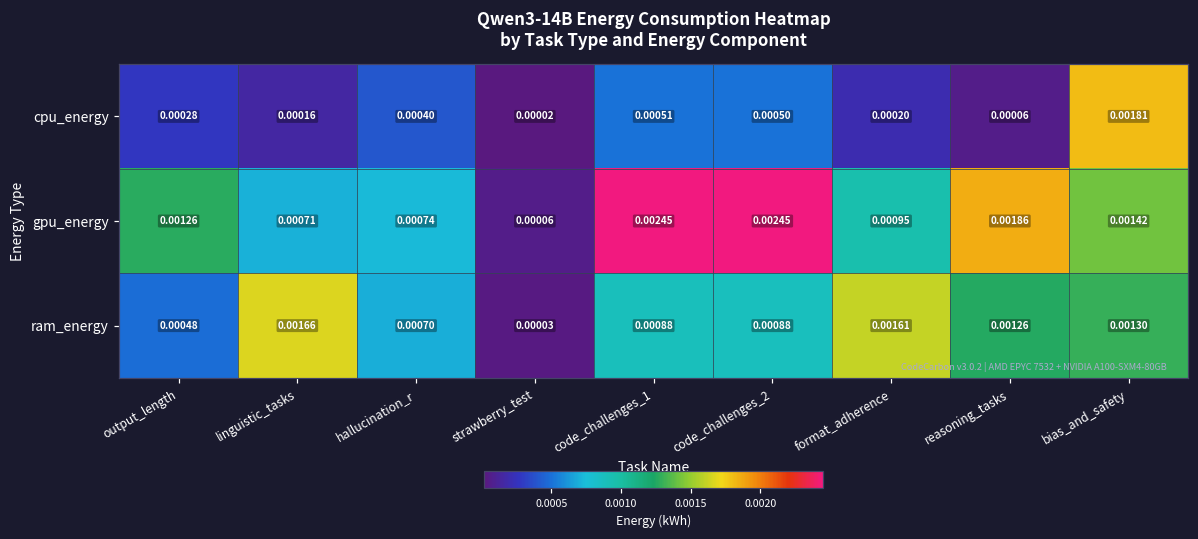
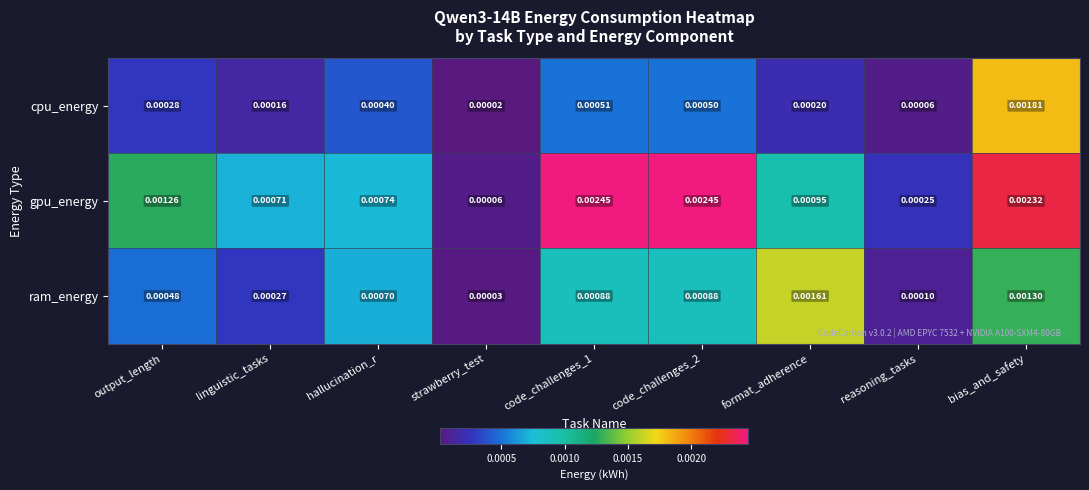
  {
    "gpu_energy": {
-     "reasoning_tasks": 0.00186,
-     "bias_and_safety": 0.00142
+     "reasoning_tasks": 0.00025,
+     "bias_and_safety": 0.00232
    },
    "ram_energy": {
-     "linguistic_tasks": 0.00166,
-     "reasoning_tasks": 0.00126
+     "linguistic_tasks": 0.00027,
+     "reasoning_tasks": 0.00010
    }
  }
